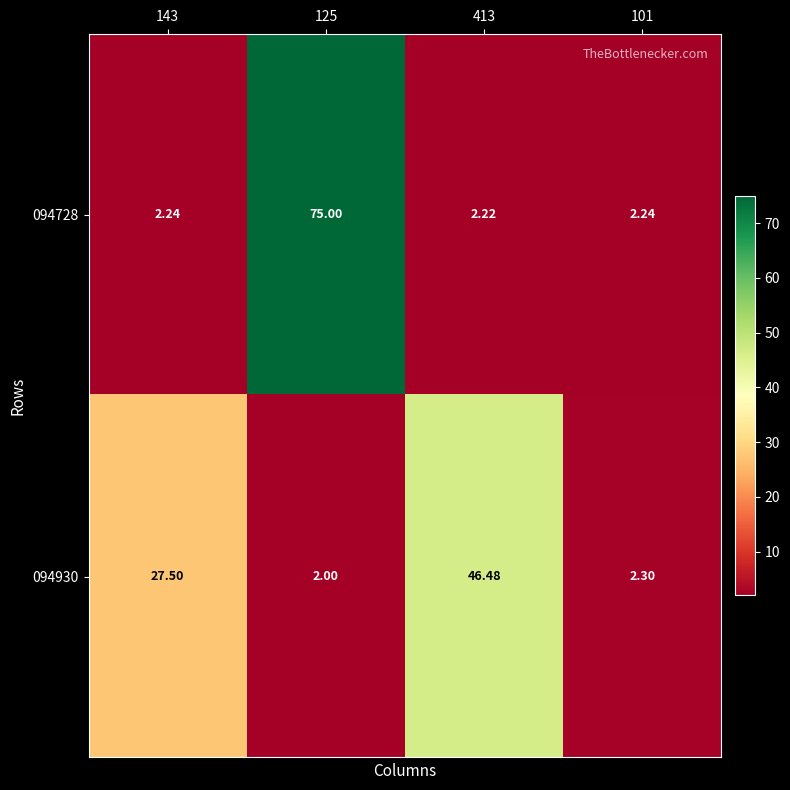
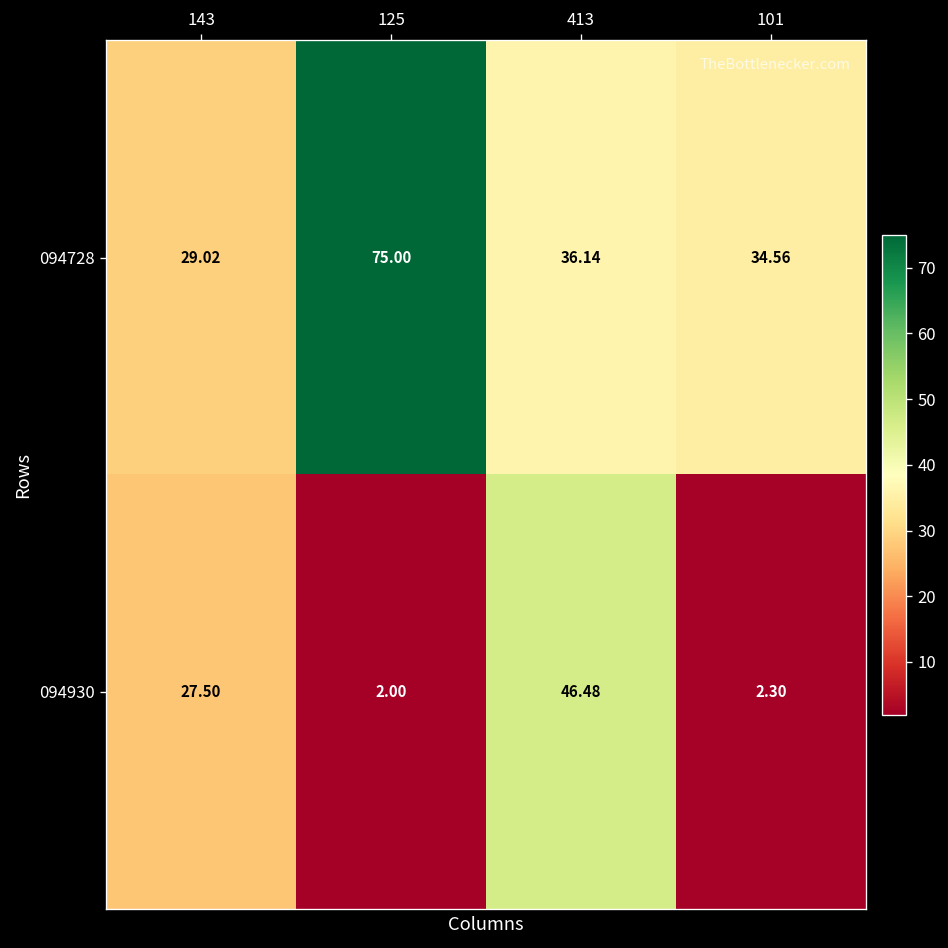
  {
    "094728": {
-     "143": 2.24,
+     "143": 29.02,
      "125": 75.00,
-     "413": 2.22,
-     "101": 2.24
+     "413": 36.14,
+     "101": 34.56
    },
    "094930": {
      "143": 27.50,
      "125": 2.00,
      "413": 46.48,
      "101": 2.30
    }
  }
